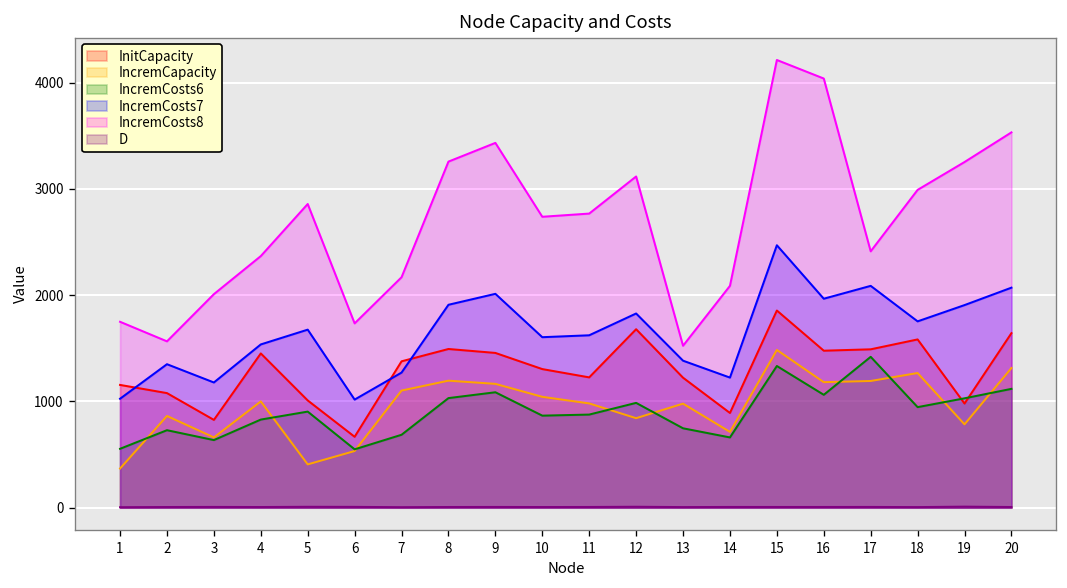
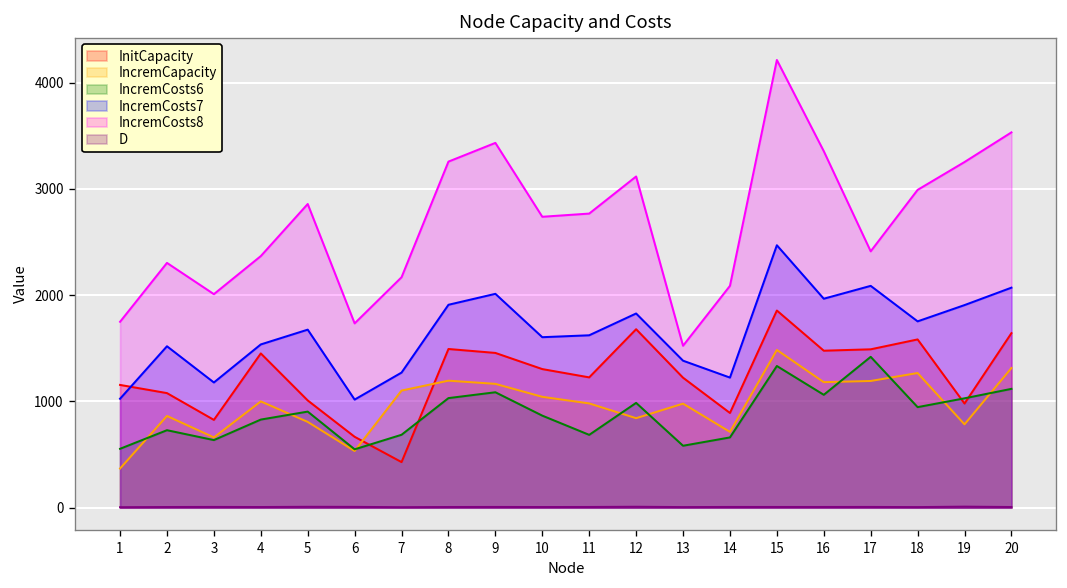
  {
    "InitCapacity": {
      "1": 1200,
      "2": 1100,
      "3": 800,
      "4": 1500,
      "5": 1000,
      "6": 700,
-     "7": 1400,
+     "7": 400,
      "8": 1500,
      "9": 1500,
      "10": 1300,
      "11": 1200,
      "12": 1700,
      "13": 1200,
      "14": 900,
      "15": 1900,
      "16": 1500,
      "17": 1500,
      "18": 1600,
      "19": 1000,
      "20": 1600
    },
    "IncremCapacity": {
      "1": 400,
      "2": 900,
      "4": 1000,
-     "5": 400,
+     "5": 800,
      "7": 1100,
      "8": 1200,
      "9": 1200,
      "10": 1000,
      "11": 1000,
      "12": 800,
      "13": 1000,
      "14": 700,
      "15": 1500,
      "16": 1200,
      "17": 1200,
      "18": 1300,
      "19": 800,
      "20": 1300
    },
    "IncremCosts6": {
      "1": 600,
      "2": 700,
      "4": 800,
      "5": 900,
      "7": 700,
      "8": 1000,
      "9": 1100,
      "10": 900,
-     "11": 900,
+     "11": 700,
      "12": 1000,
-     "13": 700,
+     "13": 600,
      "14": 700,
      "15": 1300,
      "16": 1100,
      "17": 1400,
      "18": 900,
      "19": 1000,
      "20": 1100
    },
    "IncremCosts7": {
      "1": 1000,
-     "2": 1400,
+     "2": 1500,
      "3": 1200,
      "4": 1500,
      "5": 1700,
      "6": 1000,
      "7": 1300,
      "8": 1900,
      "9": 2000,
      "10": 1600,
      "11": 1600,
      "12": 1800,
      "13": 1400,
      "14": 1200,
      "15": 2500,
      "16": 2000,
      "17": 2100,
      "18": 1800,
      "19": 1900,
      "20": 2100
    },
    "IncremCosts8": {
      "1": 1700,
-     "2": 1600,
+     "2": 2300,
      "3": 2000,
      "4": 2400,
      "5": 2900,
      "6": 1700,
      "7": 2200,
      "8": 3300,
      "9": 3400,
      "10": 2700,
      "11": 2800,
      "12": 3100,
      "13": 1500,
      "14": 2100,
      "15": 4200,
-     "16": 4000,
+     "16": 3400,
      "17": 2400,
      "18": 3000,
      "19": 3300,
      "20": 3500
    },
    "D": {
      "1": 0,
      "2": 0,
      "3": 0,
      "4": 0,
      "5": 0,
      "6": 0,
      "7": 0,
      "8": 0,
      "9": 0,
      "10": 0,
      "11": 0,
      "12": 0,
      "13": 0,
      "14": 0,
      "15": 0,
      "16": 0,
      "17": 0,
      "18": 0,
      "19": 0,
      "20": 0
    }
  }
